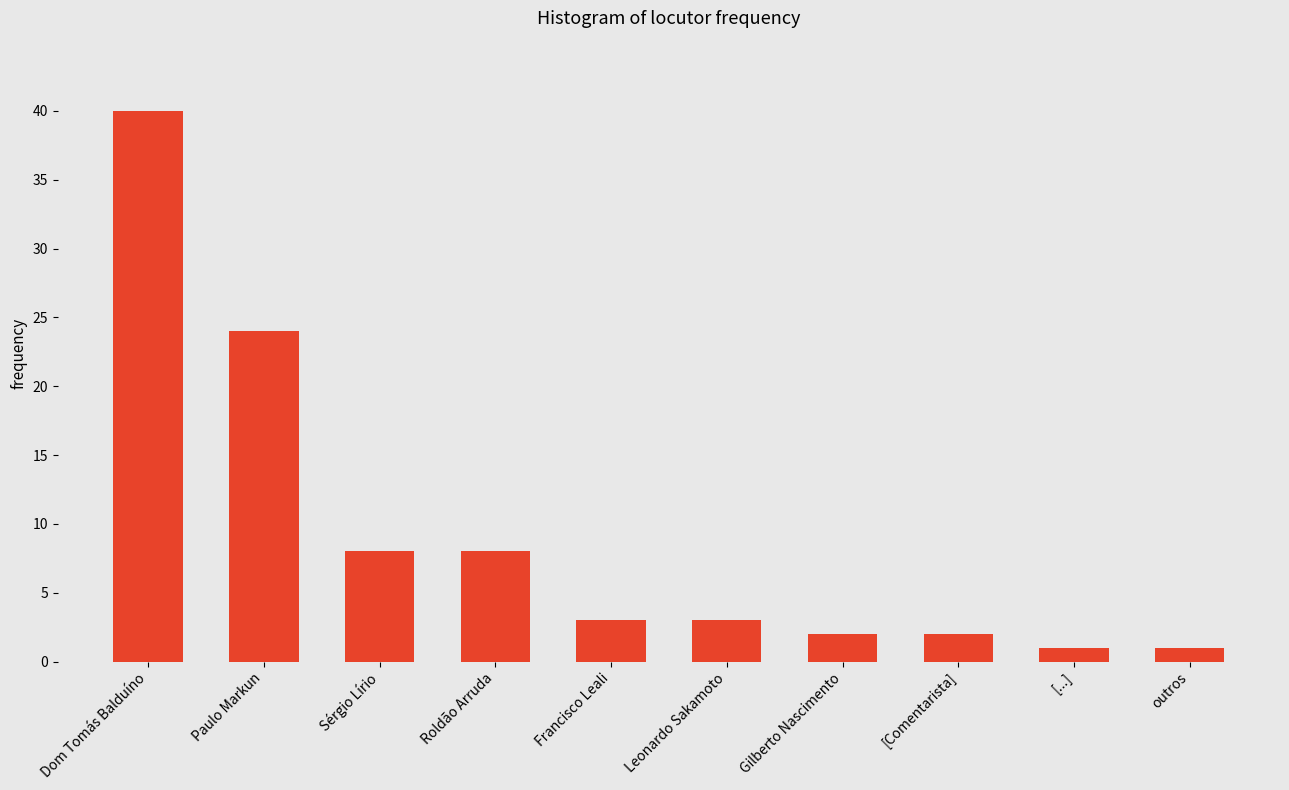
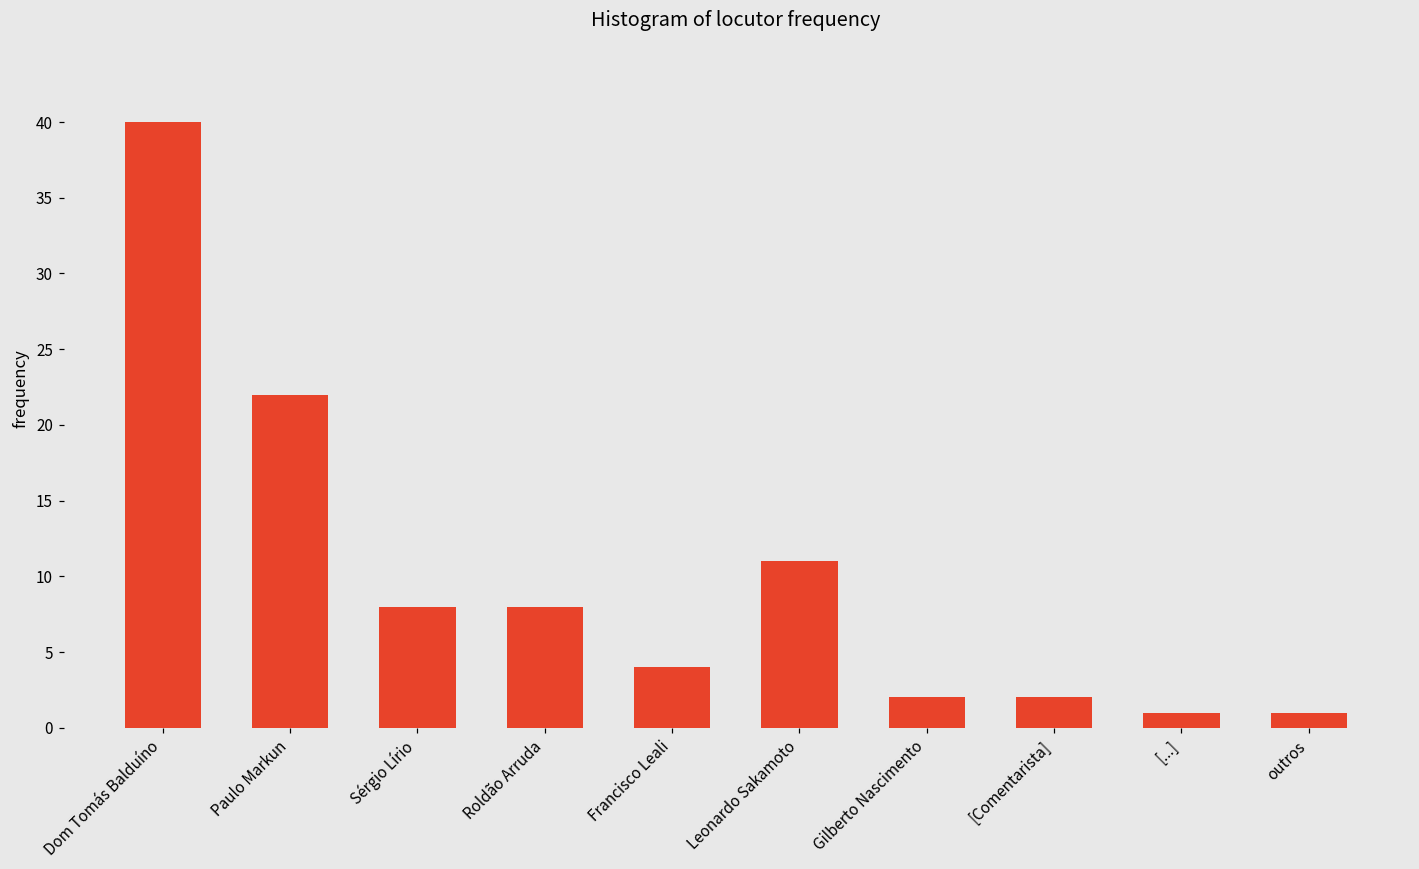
  {
    "Dom Tomás Balduíno": 40,
-   "Paulo Markun": 24,
+   "Paulo Markun": 22,
    "Sérgio Lírio": 8,
    "Roldão Arruda": 8,
-   "Francisco Leali": 3,
-   "Leonardo Sakamoto": 3,
+   "Francisco Leali": 4,
+   "Leonardo Sakamoto": 11,
    "Gilberto Nascimento": 2,
    "[Comentarista]": 2,
    "[...]": 1,
    "outros": 1
  }
